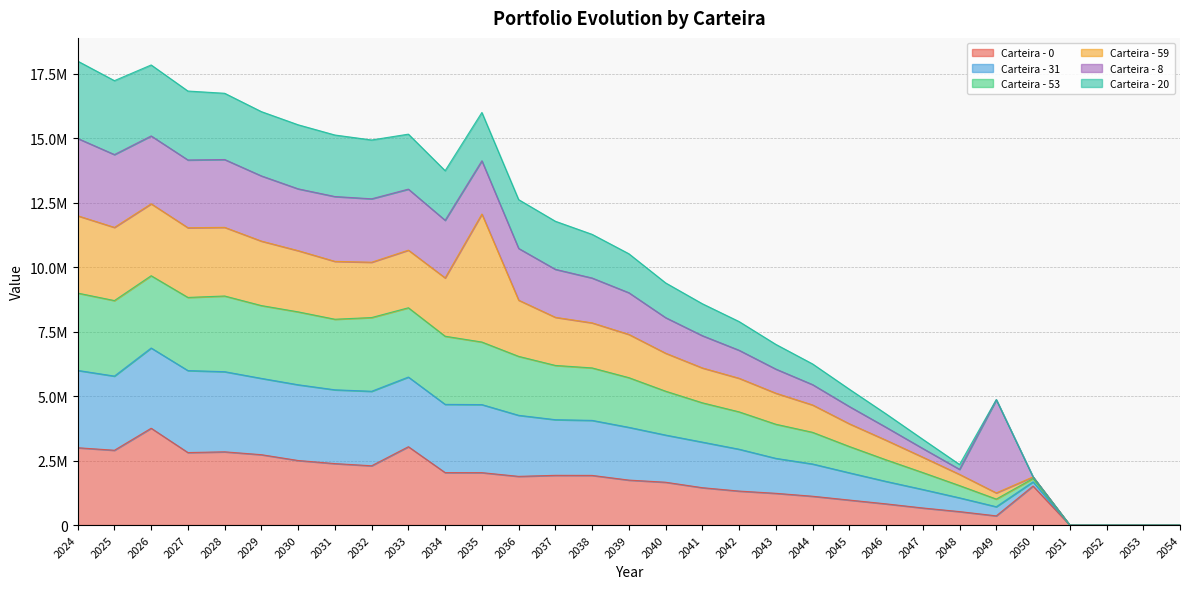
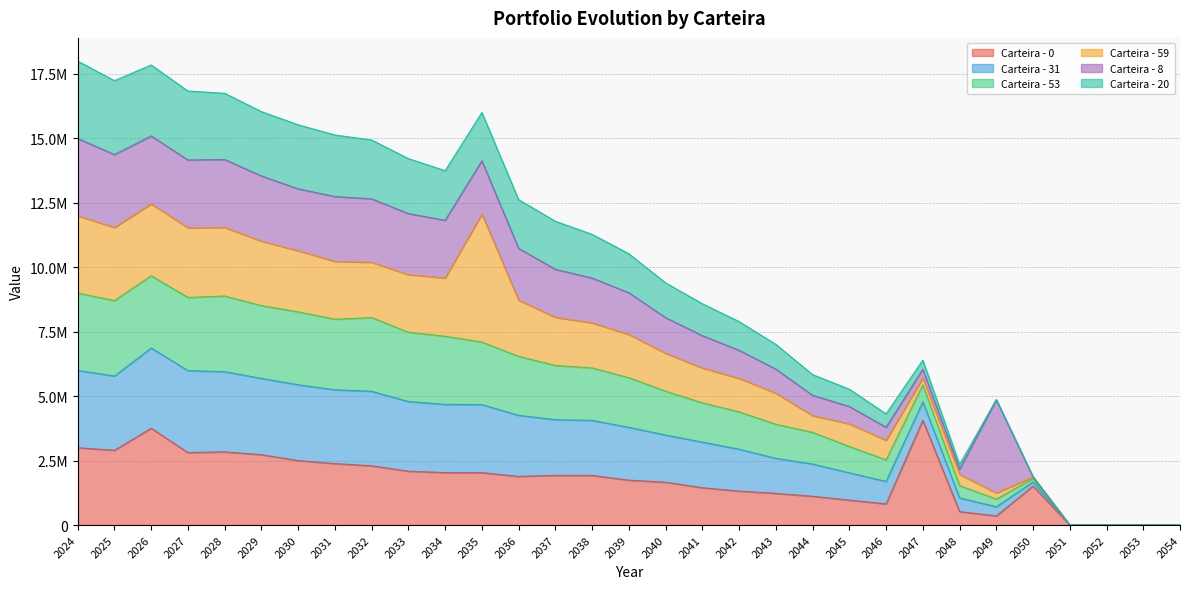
  {
    "Carteira - 0": {
      "2024": 3000000,
      "2025": 2900000,
      "2026": 3800000,
      "2027": 2800000,
      "2028": 2800000,
      "2029": 2700000,
      "2030": 2500000,
      "2031": 2400000,
      "2032": 2300000,
-     "2033": 3000000,
+     "2033": 2100000,
      "2034": 2000000,
      "2035": 2000000,
      "2036": 1900000,
      "2037": 1900000,
      "2038": 1900000,
      "2039": 1700000,
      "2040": 1700000,
      "2041": 1500000,
      "2042": 1300000,
      "2043": 1200000,
      "2044": 1100000,
      "2045": 1000000,
      "2046": 800000,
-     "2047": 700000,
+     "2047": 4100000,
      "2048": 500000,
      "2049": 400000,
      "2050": 1500000
    },
    "Carteira - 31": {
      "2024": 3000000,
      "2025": 2900000,
      "2026": 3100000,
      "2027": 3200000,
      "2028": 3100000,
      "2029": 3000000,
      "2030": 2900000,
      "2031": 2900000,
      "2032": 2900000,
      "2033": 2700000,
      "2034": 2600000,
      "2035": 2600000,
      "2036": 2400000,
      "2037": 2200000,
      "2038": 2100000,
      "2039": 2000000,
      "2040": 1800000,
      "2041": 1800000,
      "2042": 1600000,
      "2043": 1400000,
      "2044": 1300000,
      "2045": 1100000,
      "2046": 900000,
      "2047": 700000,
      "2048": 500000,
      "2049": 400000,
      "2050": 200000
    },
    "Carteira - 59": {
      "2024": 3000000,
      "2025": 2800000,
      "2026": 2800000,
      "2027": 2700000,
      "2028": 2700000,
      "2029": 2500000,
      "2030": 2400000,
      "2031": 2200000,
      "2032": 2100000,
      "2033": 2200000,
      "2034": 2300000,
      "2035": 5000000,
      "2036": 2200000,
      "2037": 1900000,
      "2038": 1700000,
      "2039": 1700000,
      "2040": 1500000,
      "2041": 1400000,
      "2042": 1300000,
      "2043": 1200000,
-     "2044": 1100000,
+     "2044": 600000,
      "2045": 900000,
      "2046": 800000,
-     "2047": 600000,
+     "2047": 300000,
      "2048": 400000,
      "2049": 200000
    },
    "Carteira - 8": {
      "2024": 3000000,
      "2025": 2800000,
      "2026": 2600000,
      "2027": 2600000,
      "2028": 2600000,
      "2029": 2500000,
      "2030": 2400000,
      "2031": 2500000,
      "2032": 2500000,
      "2033": 2400000,
      "2034": 2200000,
      "2035": 2100000,
      "2036": 2000000,
      "2037": 1900000,
      "2038": 1700000,
      "2039": 1600000,
      "2040": 1400000,
      "2041": 1300000,
      "2042": 1100000,
      "2043": 900000,
      "2044": 800000,
      "2045": 700000,
      "2046": 500000,
      "2047": 300000,
      "2048": 200000
    }
  }
